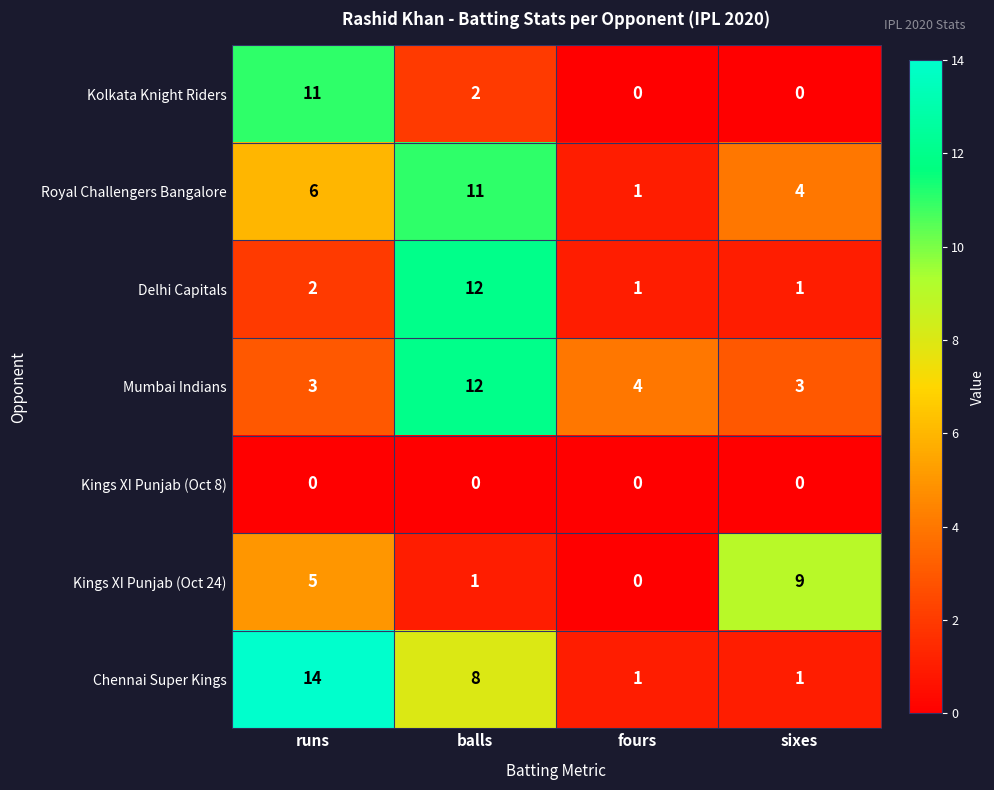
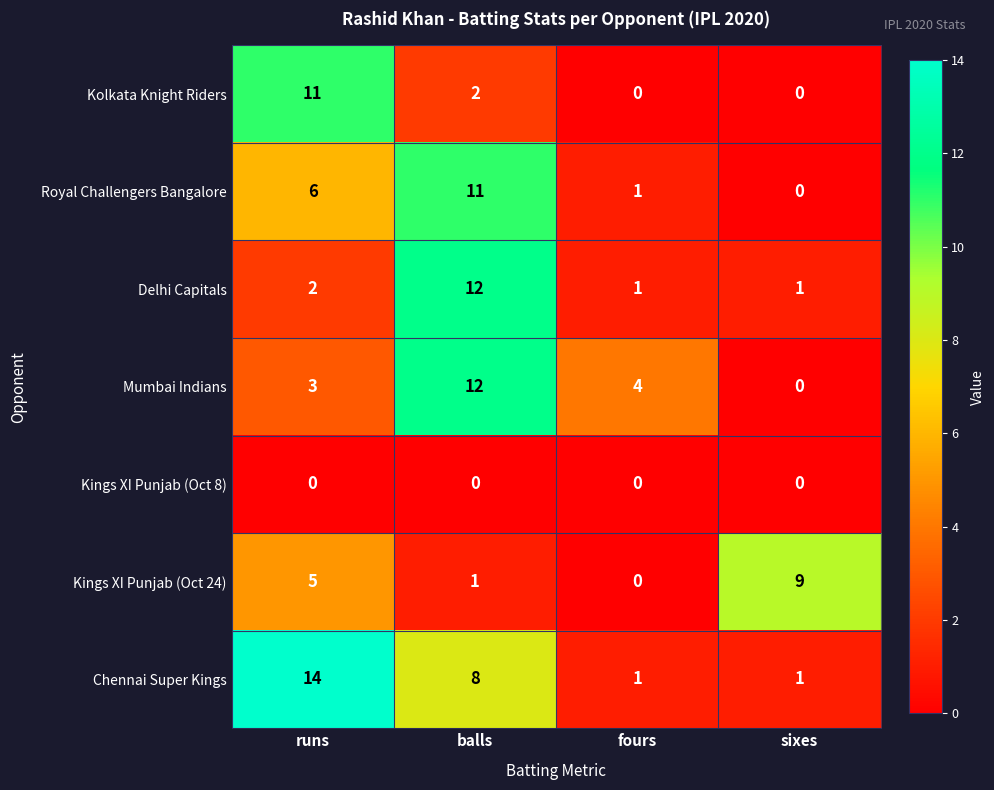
  {
    "Kolkata Knight Riders": {
      "runs": 11,
      "balls": 2,
      "fours": 0,
      "sixes": 0
    },
    "Royal Challengers Bangalore": {
      "runs": 6,
      "balls": 11,
      "fours": 1,
-     "sixes": 4
+     "sixes": 0
    },
    "Delhi Capitals": {
      "runs": 2,
      "balls": 12,
      "fours": 1,
      "sixes": 1
    },
    "Mumbai Indians": {
      "runs": 3,
      "balls": 12,
      "fours": 4,
-     "sixes": 3
+     "sixes": 0
    },
    "Kings XI Punjab (Oct 8)": {
      "runs": 0,
      "balls": 0,
      "fours": 0,
      "sixes": 0
    },
    "Kings XI Punjab (Oct 24)": {
      "runs": 5,
      "balls": 1,
      "fours": 0,
      "sixes": 9
    },
    "Chennai Super Kings": {
      "runs": 14,
      "balls": 8,
      "fours": 1,
      "sixes": 1
    }
  }
